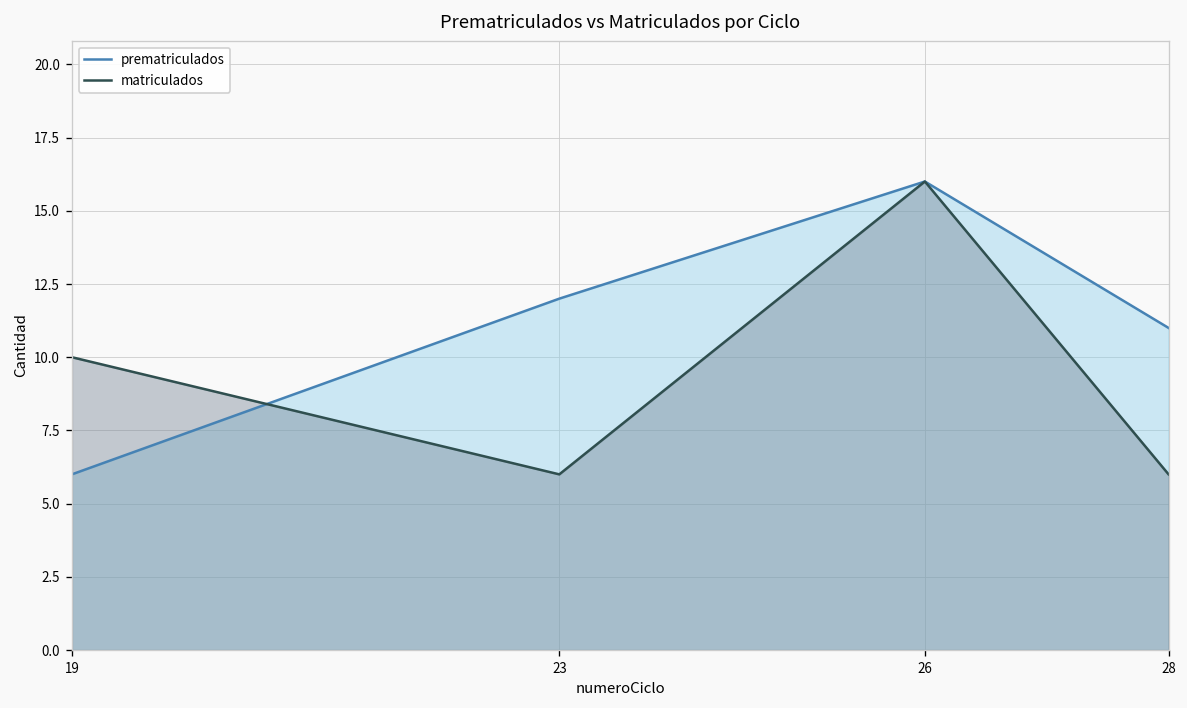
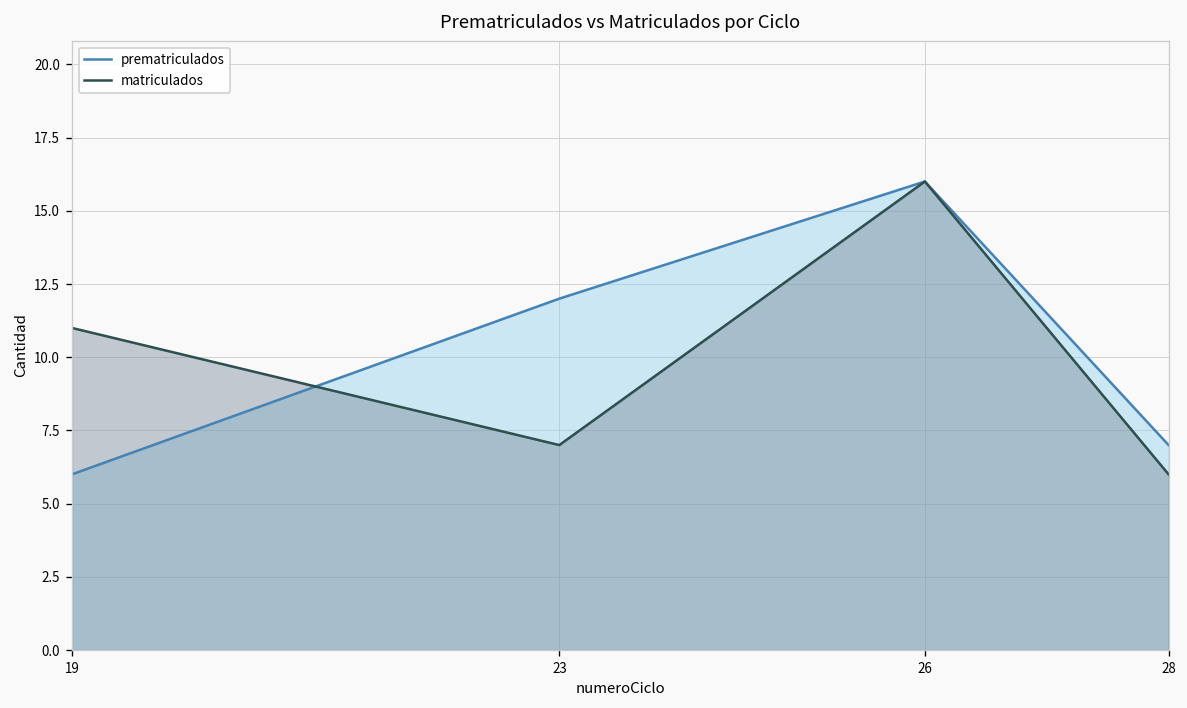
  {
    "prematriculados": {
      "19": 6,
      "23": 12,
-     "28": 11
+     "28": 7
    },
    "matriculados": {
-     "19": 10,
-     "23": 6,
+     "19": 11,
+     "23": 7,
      "28": 6
    }
  }
